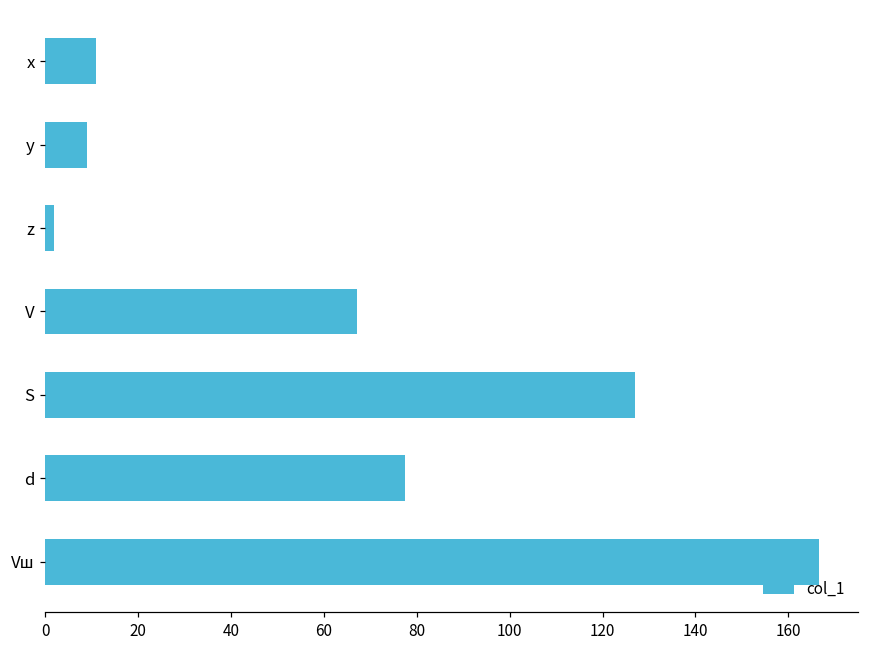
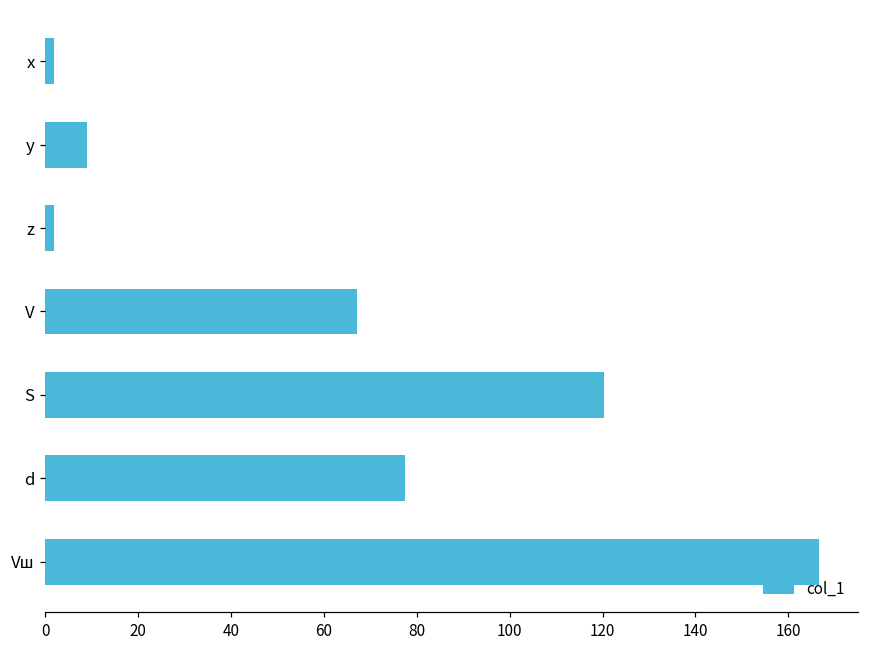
  {
-   "x": 11,
+   "x": 2,
    "y": 9,
    "z": 2,
    "V": 67,
-   "S": 127,
+   "S": 120,
    "d": 78,
    "Vш": 167
  }
